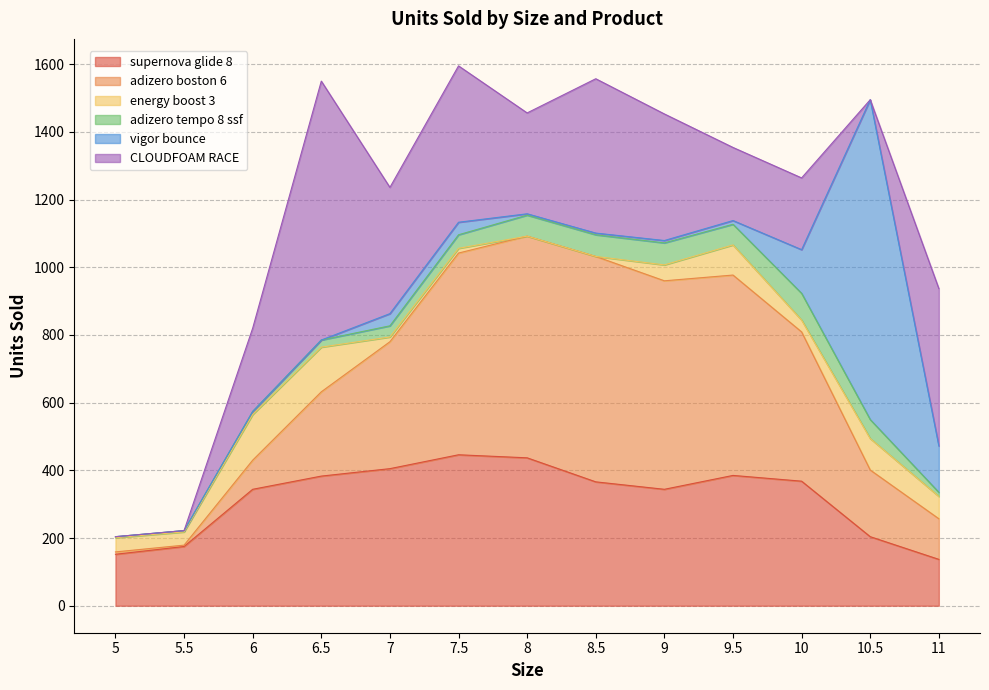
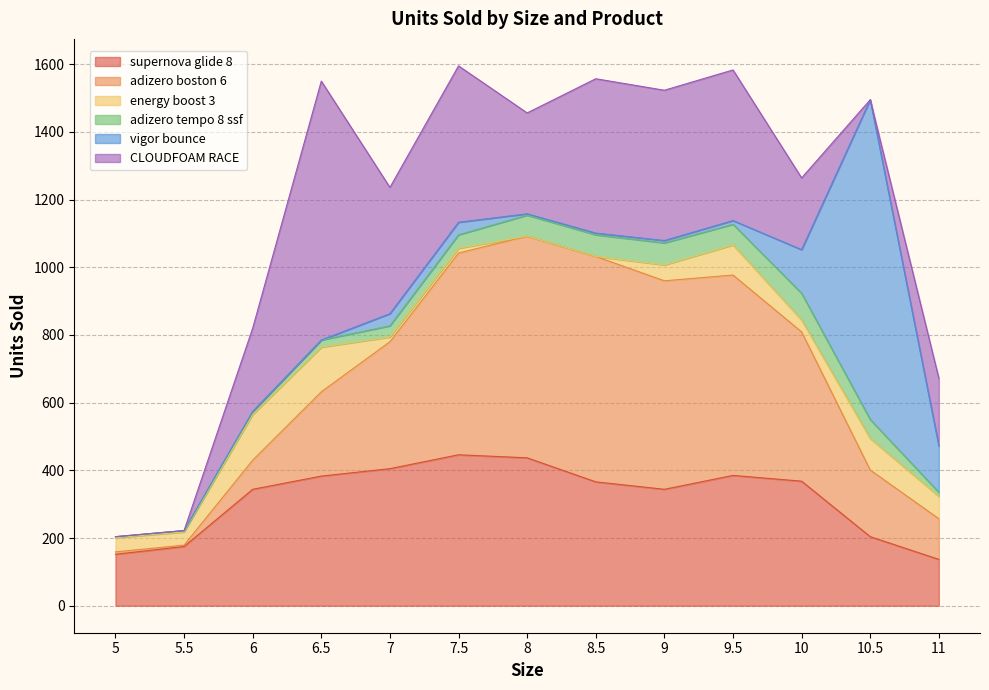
  {
    "adizero tempo 8 ssf": {
      "7": 30,
      "7.5": 40,
      "9.5": 60,
      "10": 80,
      "10.5": 60,
      "11": 10
    },
    "vigor bounce": {
      "7": 40,
      "7.5": 40,
      "9.5": 10,
      "10": 130,
      "11": 140
    },
    "CLOUDFOAM RACE": {
      "6": 250,
      "6.5": 770,
      "7": 370,
      "7.5": 460,
      "8": 300,
      "8.5": 460,
-     "9": 370,
-     "9.5": 220,
+     "9": 440,
+     "9.5": 450,
      "10": 210,
-     "11": 470
+     "11": 200
    }
  }
